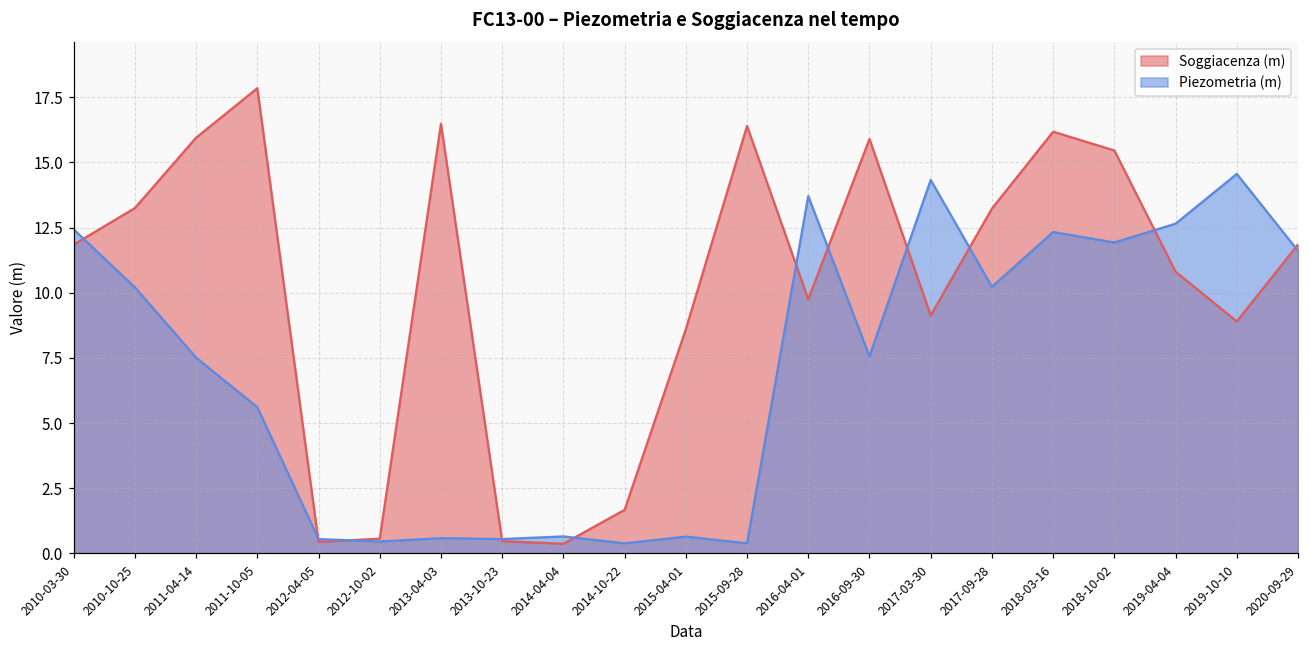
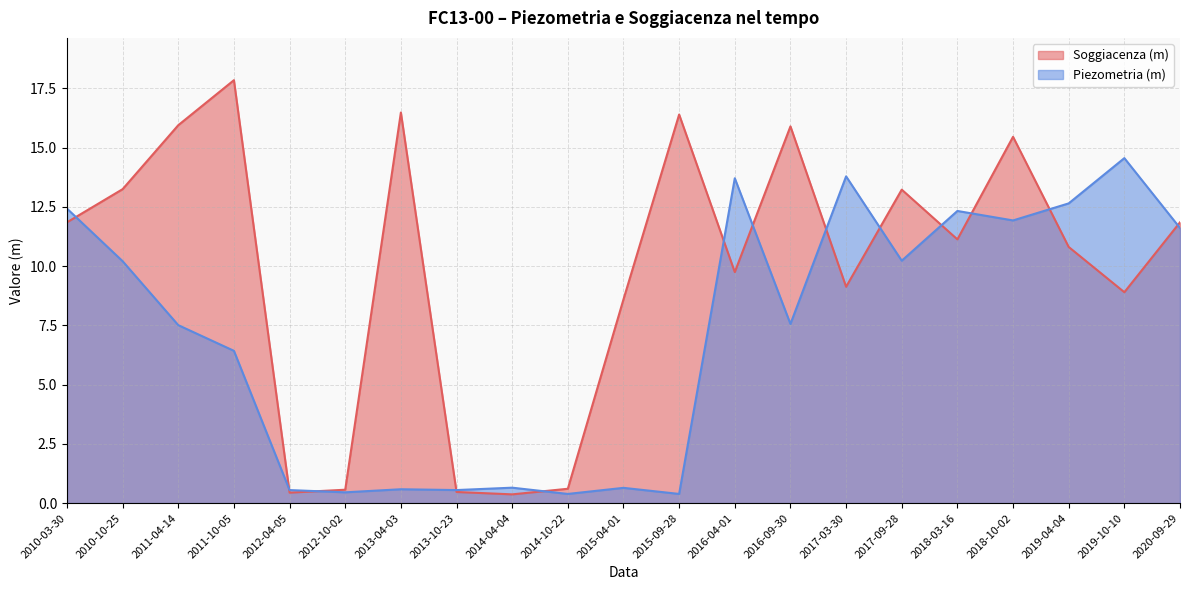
  {
    "Soggiacenza (m)": {
      "2010-03-30": 11.9,
      "2010-10-25": 13.3,
      "2011-04-14": 16.0,
      "2011-10-05": 17.9,
      "2012-10-02": 0.6,
      "2013-04-03": 16.5,
      "2014-04-04": 0.4,
-     "2014-10-22": 1.7,
+     "2014-10-22": 0.6,
      "2015-04-01": 8.6,
      "2015-09-28": 16.4,
      "2016-04-01": 9.8,
      "2016-09-30": 15.9,
      "2017-03-30": 9.1,
      "2017-09-28": 13.2,
-     "2018-03-16": 16.2,
+     "2018-03-16": 11.1,
      "2018-10-02": 15.5,
      "2019-04-04": 10.8,
      "2019-10-10": 8.9,
      "2020-09-29": 11.9
    },
    "Piezometria (m)": {
      "2010-03-30": 12.4,
      "2010-10-25": 10.2,
      "2011-04-14": 7.5,
-     "2011-10-05": 5.6,
+     "2011-10-05": 6.4,
      "2012-10-02": 0.5,
      "2013-04-03": 0.6,
      "2014-04-04": 0.7,
      "2014-10-22": 0.4,
      "2015-04-01": 0.6,
      "2015-09-28": 0.4,
      "2016-04-01": 13.7,
      "2016-09-30": 7.6,
-     "2017-03-30": 14.3,
+     "2017-03-30": 13.8,
      "2017-09-28": 10.2,
      "2018-03-16": 12.3,
      "2018-10-02": 11.9,
      "2019-04-04": 12.7,
      "2019-10-10": 14.6,
      "2020-09-29": 11.6
    }
  }
